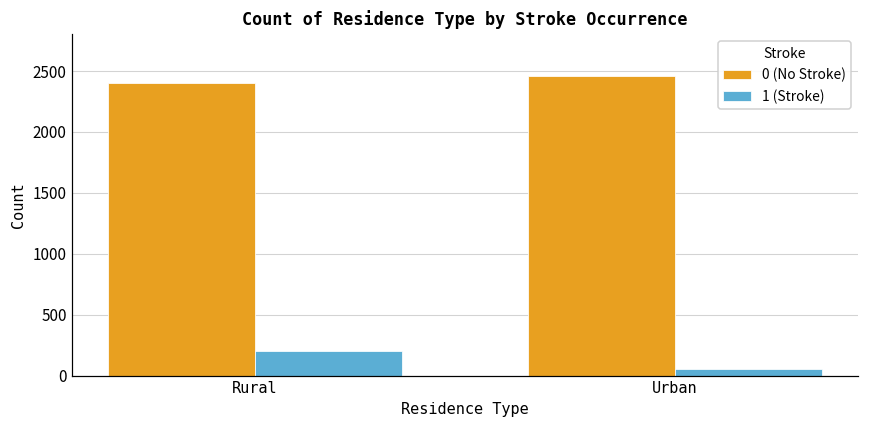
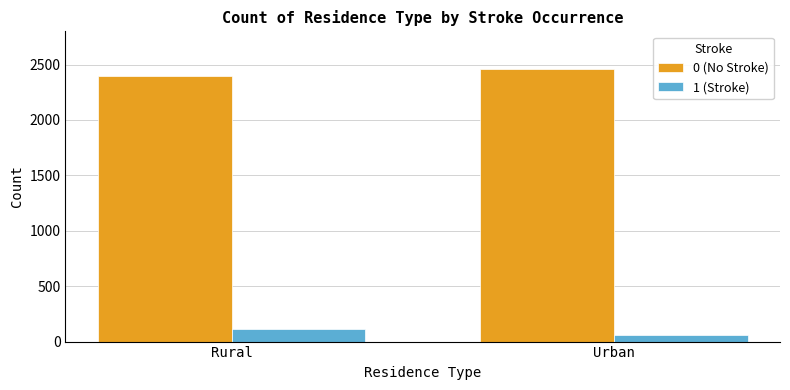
  {
    "0 (No Stroke)": {
      "Rural": 2400,
      "Urban": 2460
    },
    "1 (Stroke)": {
-     "Rural": 210,
+     "Rural": 110,
      "Urban": 60
    }
  }
